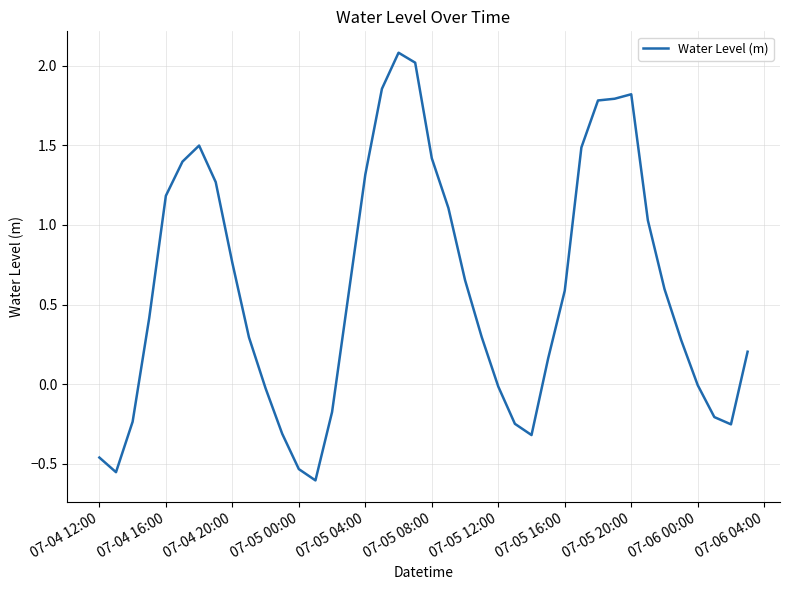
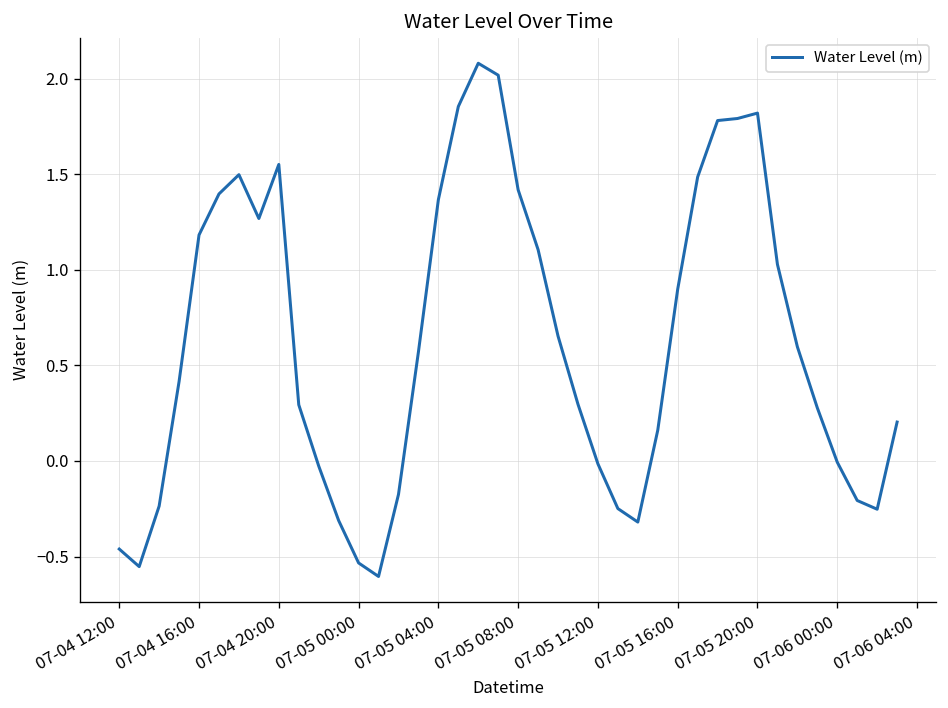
  {
    "07-04 12:00": -0.46,
    "07-04 16:00": 1.18,
-   "07-04 20:00": 0.76,
+   "07-04 20:00": 1.55,
    "07-05 00:00": -0.53,
-   "07-05 04:00": 1.32,
+   "07-05 04:00": 1.37,
    "07-05 08:00": 1.42,
    "07-05 12:00": -0.02,
-   "07-05 16:00": 0.59,
+   "07-05 16:00": 0.90,
    "07-05 20:00": 1.82,
    "07-06 00:00": -0.01
  }
